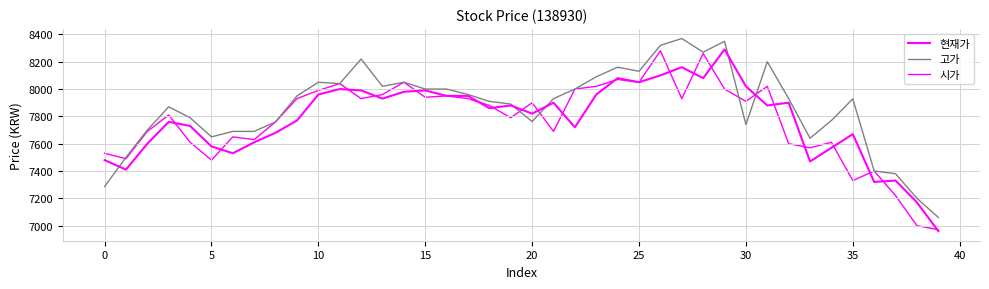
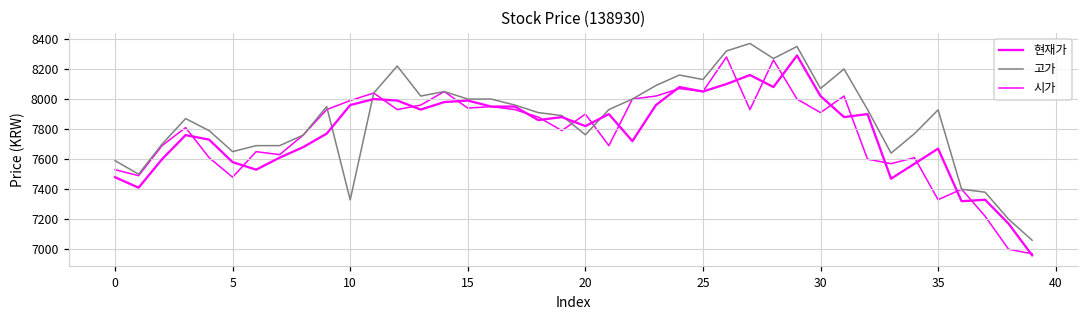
  {
    "고가": {
-     "0": 7290,
+     "0": 7590,
      "5": 7650,
-     "10": 8050,
+     "10": 7330,
      "20": 7760,
      "25": 8130,
-     "30": 7740,
+     "30": 8070,
      "35": 7930
    }
  }
